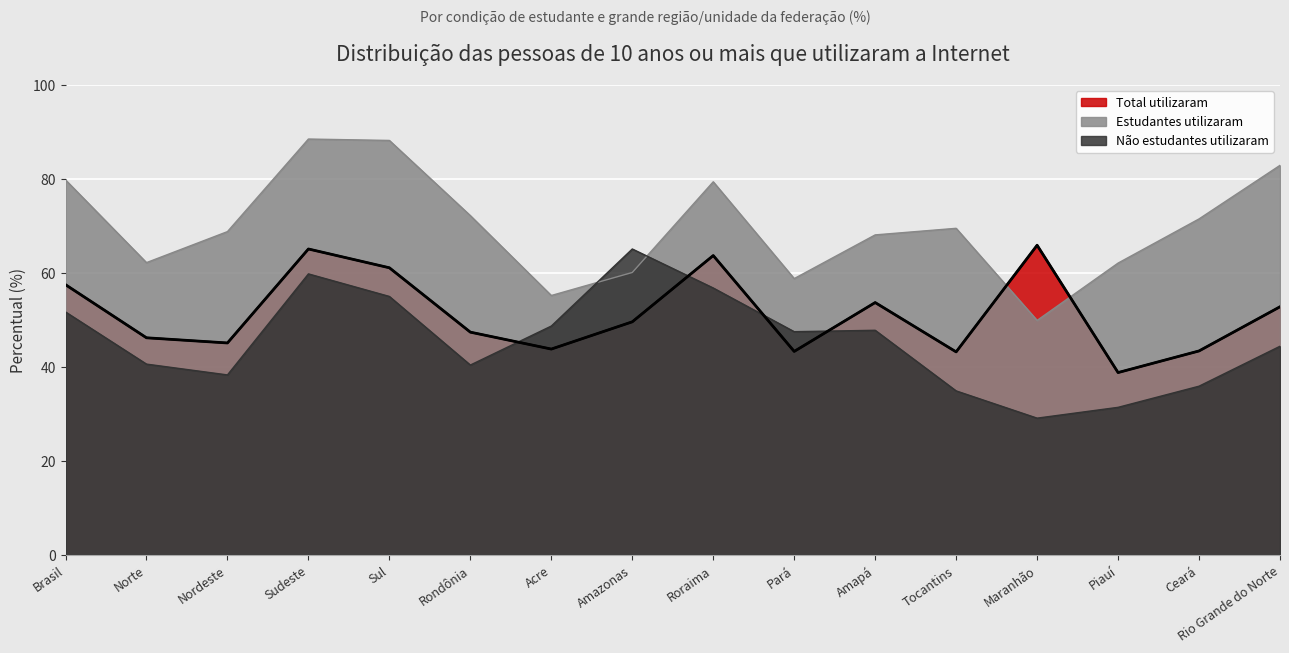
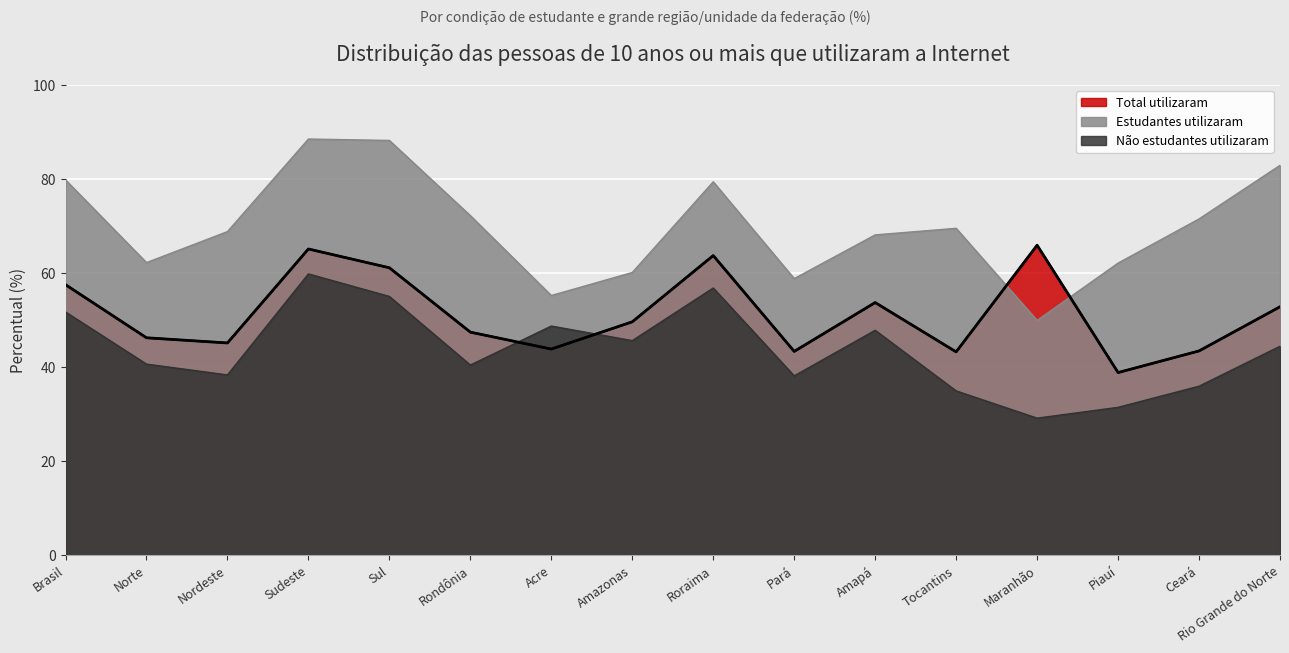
  {
    "Total utilizaram": {
      "Brasil": 58,
      "Norte": 46,
      "Nordeste": 45,
      "Sudeste": 65,
      "Sul": 61,
      "Rondônia": 47,
      "Acre": 44,
      "Amazonas": 50,
      "Roraima": 64,
      "Pará": 43,
      "Amapá": 54,
      "Tocantins": 43,
      "Maranhão": 66,
      "Piauí": 39,
      "Ceará": 43,
      "Rio Grande do Norte": 53
    },
    "Estudantes utilizaram": {
      "Brasil": 80,
      "Norte": 62,
      "Nordeste": 69,
      "Sudeste": 89,
      "Sul": 88,
      "Rondônia": 72,
      "Acre": 55,
      "Amazonas": 60,
      "Roraima": 79,
      "Pará": 59,
      "Amapá": 68,
      "Tocantins": 70,
      "Maranhão": 50,
      "Piauí": 62,
      "Ceará": 72,
      "Rio Grande do Norte": 83
    },
    "Não estudantes utilizaram": {
      "Brasil": 52,
      "Norte": 41,
      "Nordeste": 38,
      "Sudeste": 60,
      "Sul": 55,
      "Rondônia": 40,
      "Acre": 49,
-     "Amazonas": 65,
+     "Amazonas": 46,
      "Roraima": 57,
-     "Pará": 48,
+     "Pará": 38,
      "Amapá": 48,
      "Tocantins": 35,
      "Maranhão": 29,
      "Piauí": 31,
      "Ceará": 36,
      "Rio Grande do Norte": 44
    }
  }
